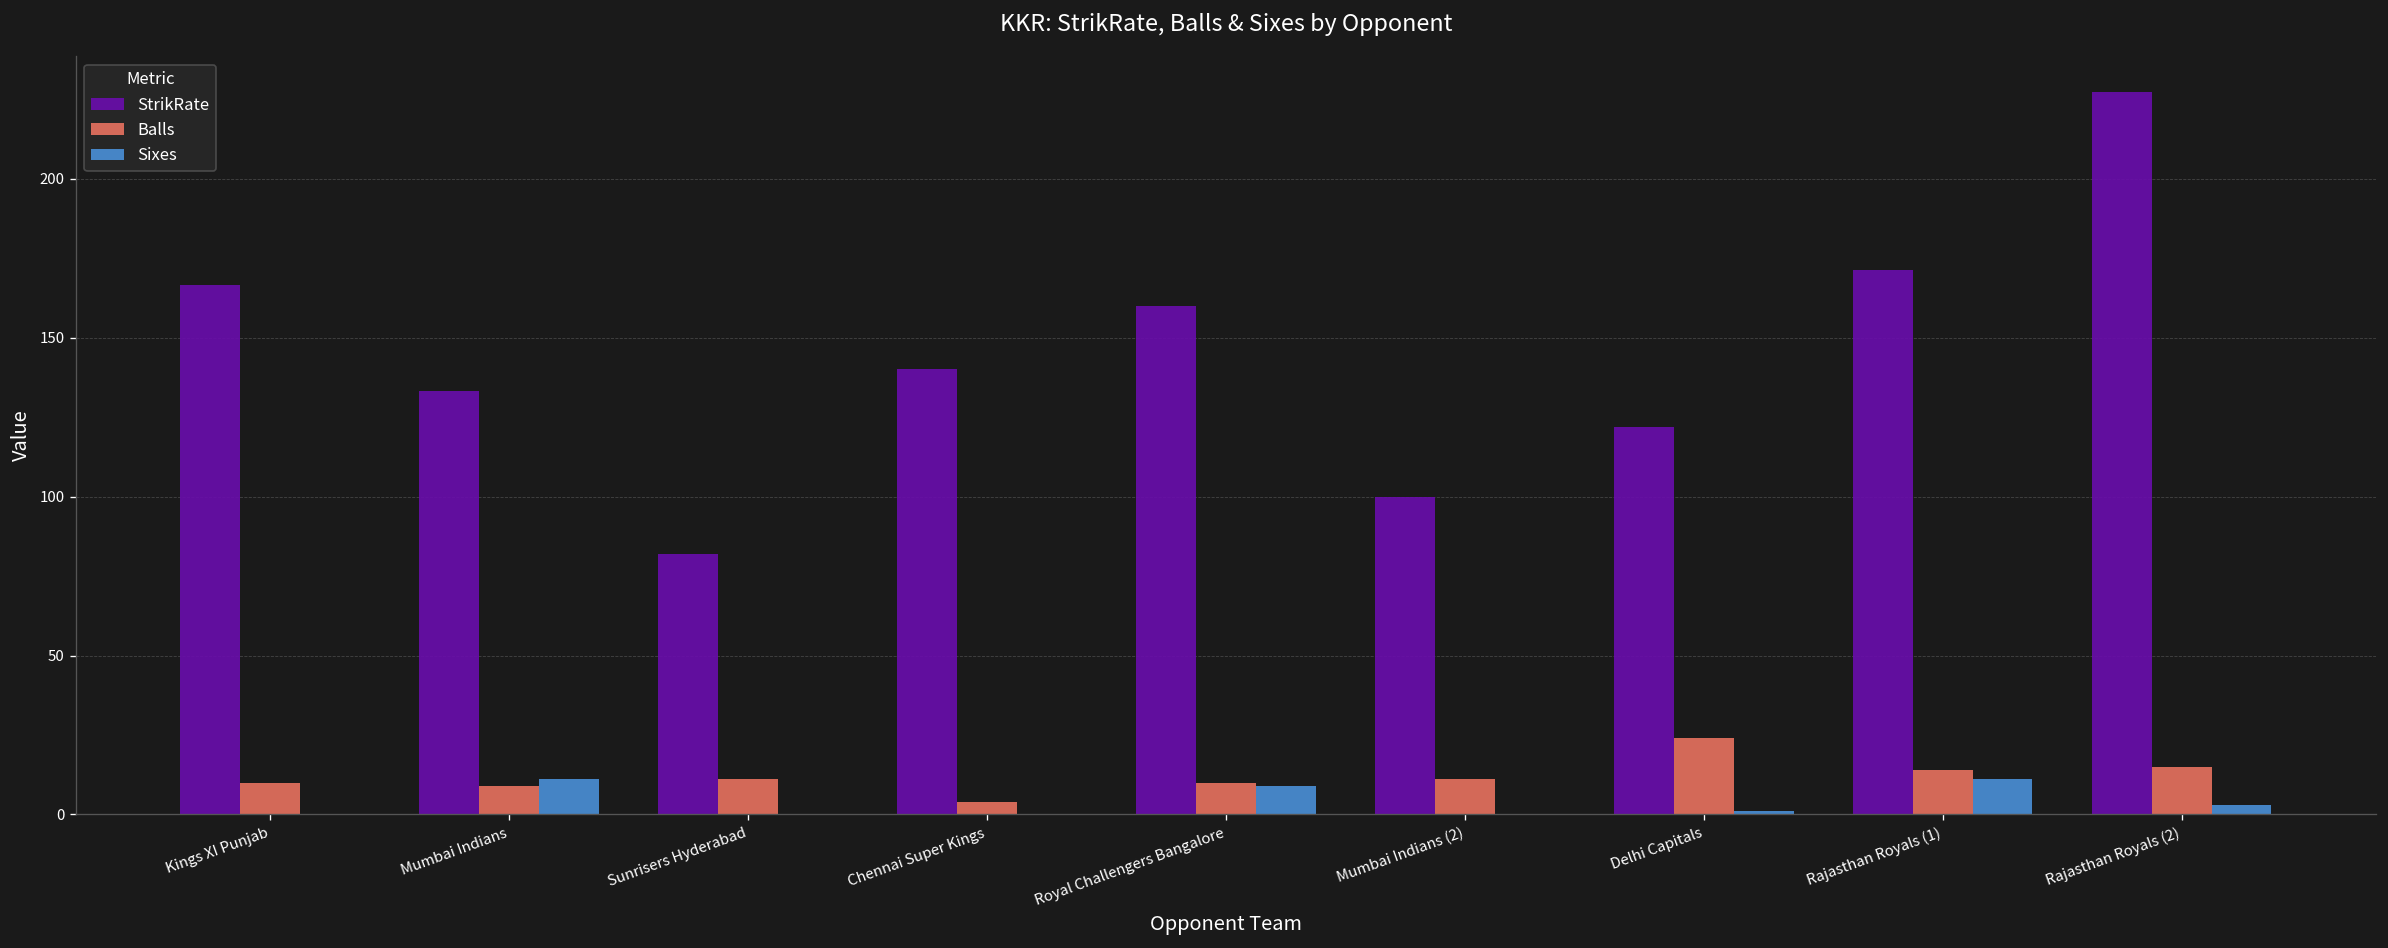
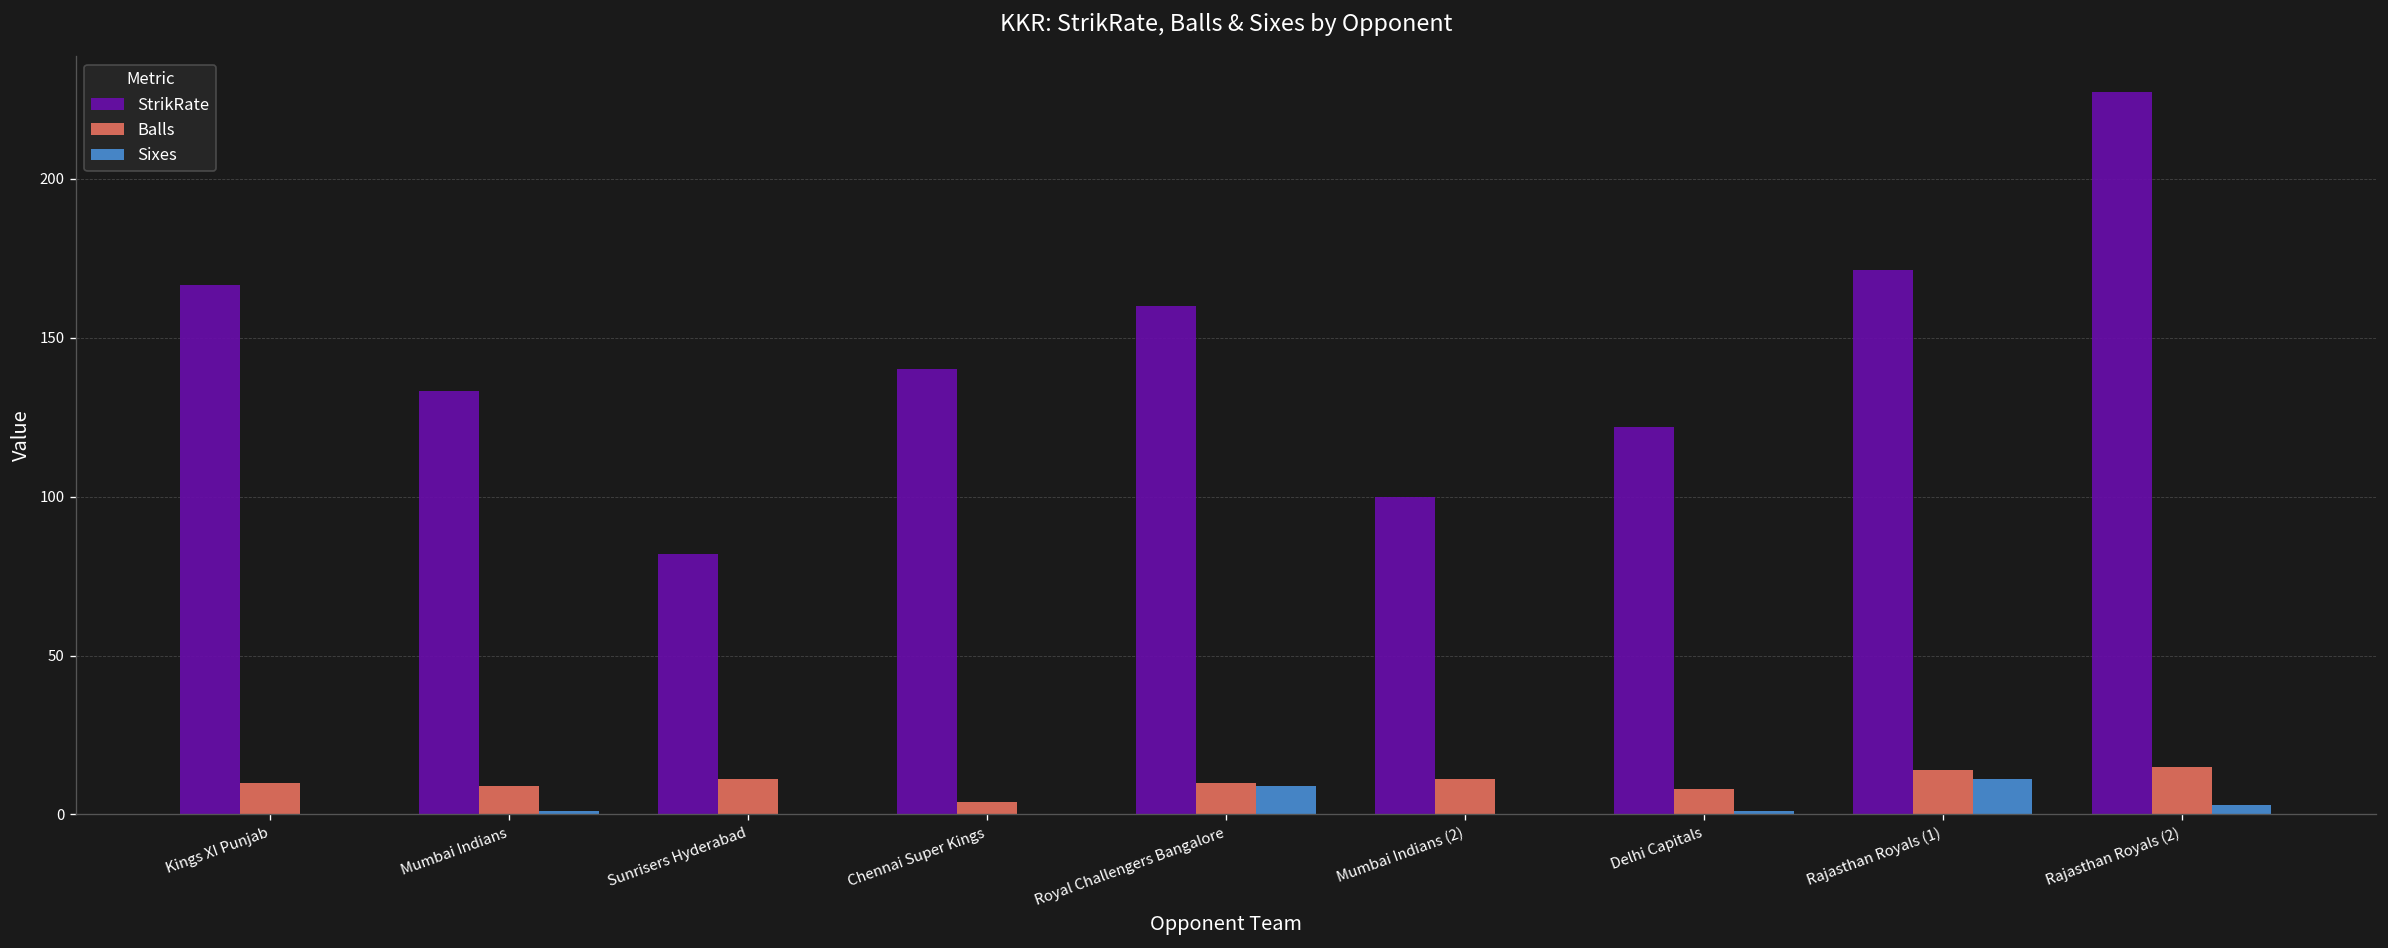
  {
    "StrikRate": {
      "Kings XI Punjab": 167,
      "Mumbai Indians": 133,
      "Sunrisers Hyderabad": 82,
      "Chennai Super Kings": 140,
      "Royal Challengers Bangalore": 160,
      "Mumbai Indians (2)": 100,
      "Delhi Capitals": 122,
      "Rajasthan Royals (1)": 171,
      "Rajasthan Royals (2)": 227
    },
    "Balls": {
      "Kings XI Punjab": 10,
      "Mumbai Indians": 9,
      "Sunrisers Hyderabad": 11,
      "Chennai Super Kings": 4,
      "Royal Challengers Bangalore": 10,
      "Mumbai Indians (2)": 11,
-     "Delhi Capitals": 24,
+     "Delhi Capitals": 8,
      "Rajasthan Royals (1)": 14,
      "Rajasthan Royals (2)": 15
    },
    "Sixes": {
      "Kings XI Punjab": 0,
-     "Mumbai Indians": 11,
+     "Mumbai Indians": 1,
      "Sunrisers Hyderabad": 0,
      "Chennai Super Kings": 0,
      "Royal Challengers Bangalore": 9,
      "Mumbai Indians (2)": 0,
      "Delhi Capitals": 1,
      "Rajasthan Royals (1)": 11,
      "Rajasthan Royals (2)": 3
    }
  }
